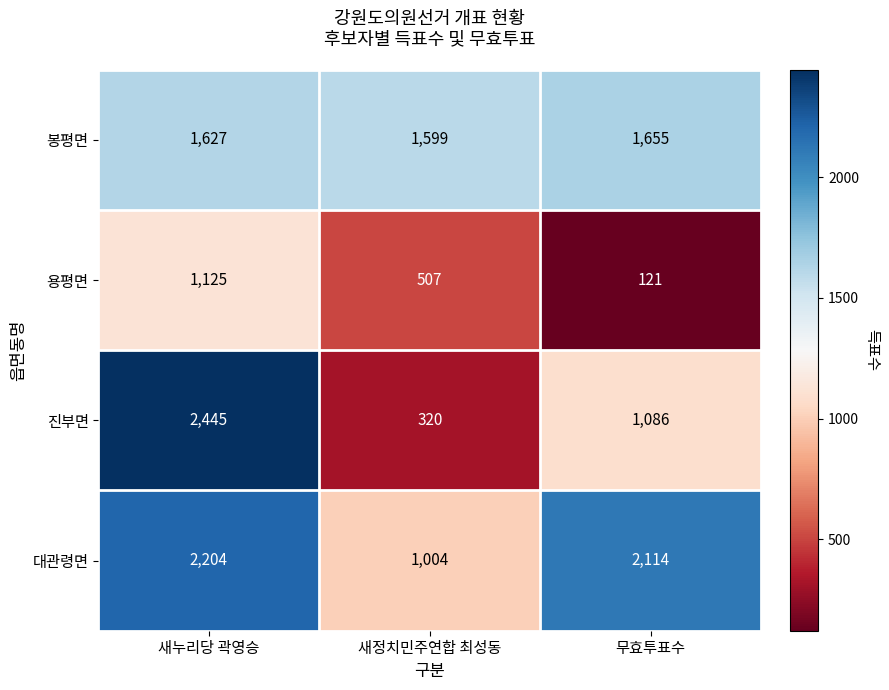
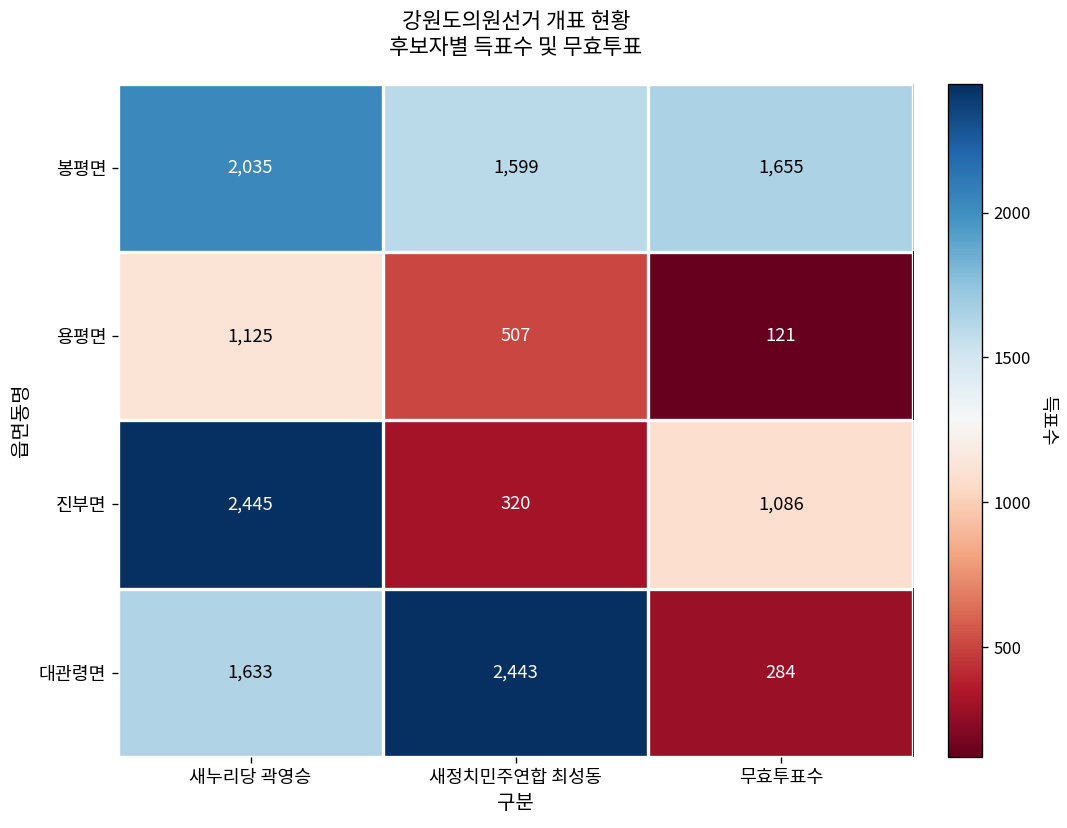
  {
    "봉평면": {
-     "새누리당 곽영승": "1,627",
+     "새누리당 곽영승": "2,035",
      "새정치민주연합 최성동": "1,599",
      "무효투표수": "1,655"
    },
    "용평면": {
      "새누리당 곽영승": "1,125",
      "새정치민주연합 최성동": "507",
      "무효투표수": "121"
    },
    "진부면": {
      "새누리당 곽영승": "2,445",
      "새정치민주연합 최성동": "320",
      "무효투표수": "1,086"
    },
    "대관령면": {
-     "새누리당 곽영승": "2,204",
-     "새정치민주연합 최성동": "1,004",
-     "무효투표수": "2,114"
+     "새누리당 곽영승": "1,633",
+     "새정치민주연합 최성동": "2,443",
+     "무효투표수": "284"
    }
  }
